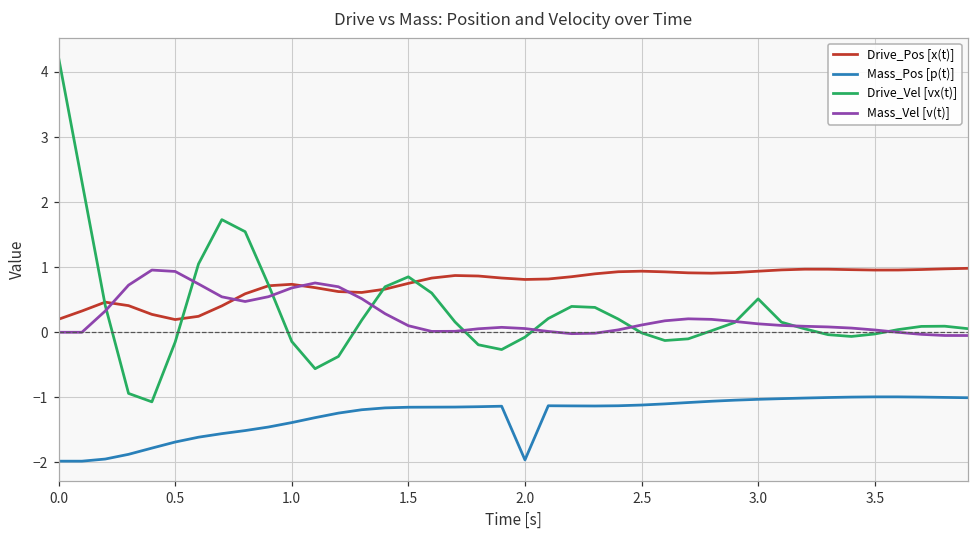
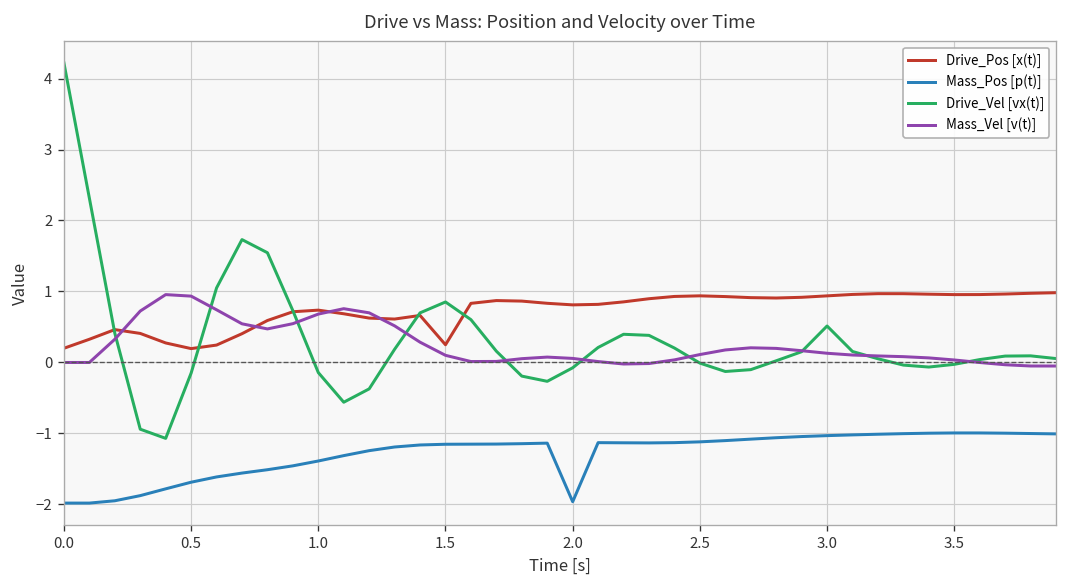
  {
    "Drive_Pos [x(t)]": {
      "0.0": 0.2,
      "0.5": 0.2,
      "1.0": 0.7,
-     "1.5": 0.8,
+     "1.5": 0.2,
      "2.0": 0.8,
      "2.5": 0.9,
      "3.0": 0.9,
      "3.5": 1.0
    },
    "Mass_Pos [p(t)]": {
      "0.0": -2.0,
      "0.5": -1.7,
      "1.0": -1.4,
      "1.5": -1.2,
      "2.0": -2.0,
      "2.5": -1.1,
      "3.0": -1.0,
      "3.5": -1.0
    },
    "Drive_Vel [vx(t)]": {
      "0.0": 4.2,
      "0.5": -0.1,
      "1.0": -0.1,
      "1.5": 0.9,
      "2.0": -0.1,
      "2.5": 0.0,
      "3.0": 0.5,
      "3.5": 0.0
    },
    "Mass_Vel [v(t)]": {
      "0.0": 0.0,
      "0.5": 0.9,
      "1.0": 0.7,
      "1.5": 0.1,
      "2.0": 0.1,
      "2.5": 0.1,
      "3.0": 0.1,
      "3.5": 0.0
    }
  }
